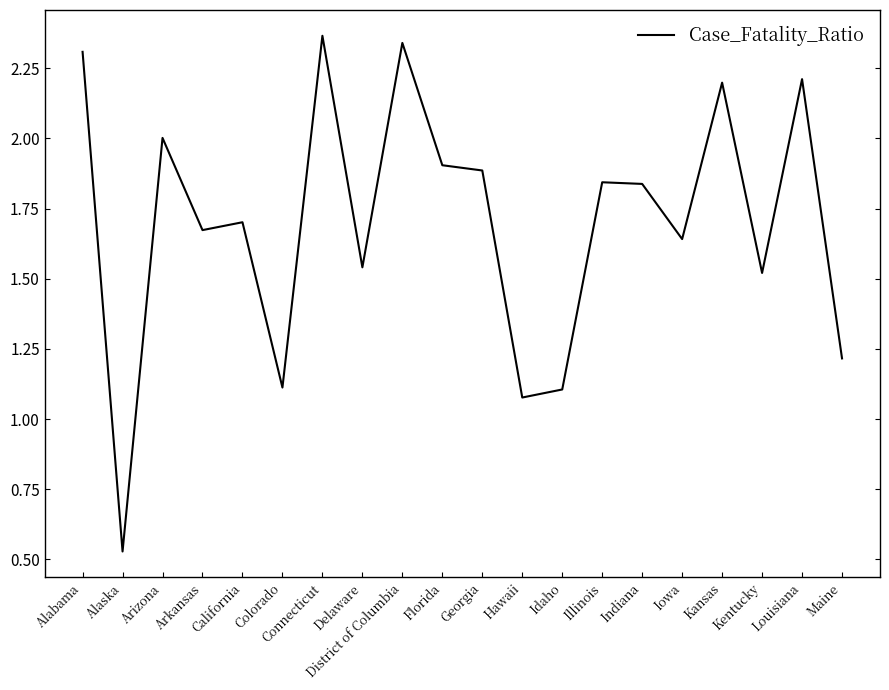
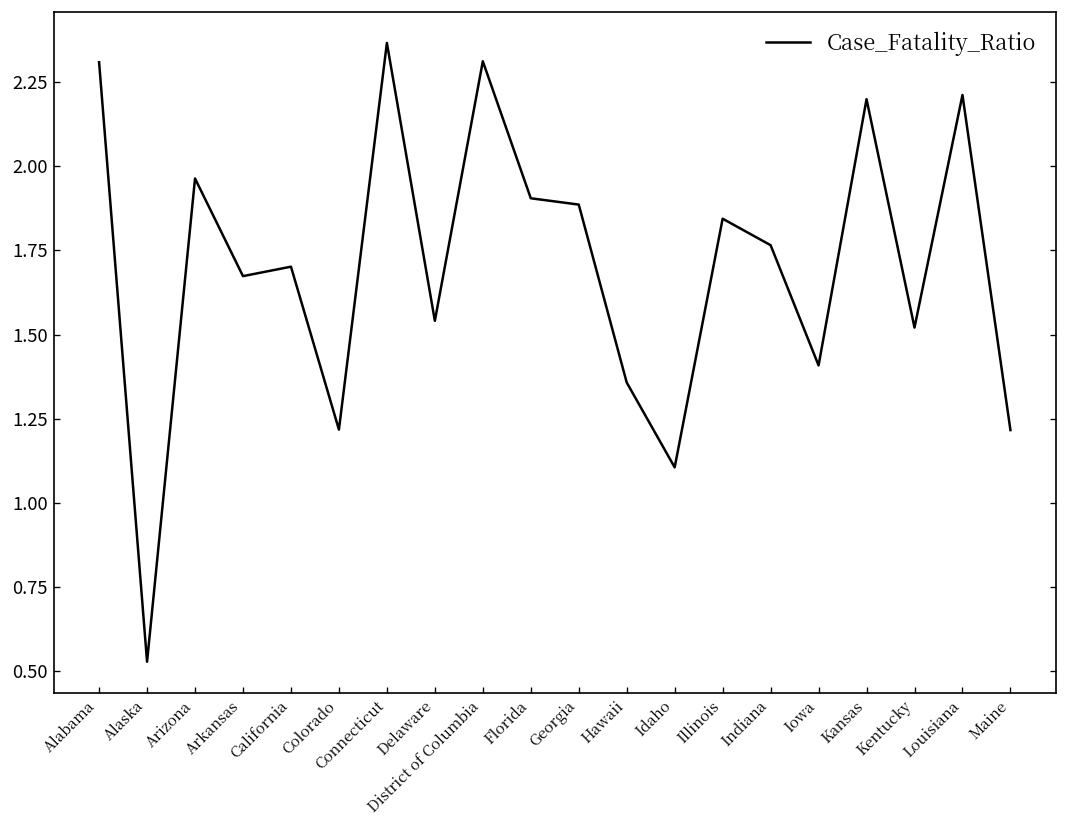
  {
    "Alabama": 2.31,
    "Alaska": 0.53,
-   "Arizona": 2.00,
+   "Arizona": 1.96,
    "Arkansas": 1.67,
    "California": 1.70,
-   "Colorado": 1.11,
+   "Colorado": 1.22,
    "Connecticut": 2.37,
    "Delaware": 1.54,
-   "District of Columbia": 2.34,
+   "District of Columbia": 2.31,
    "Florida": 1.90,
    "Georgia": 1.89,
-   "Hawaii": 1.08,
+   "Hawaii": 1.36,
    "Idaho": 1.11,
    "Illinois": 1.84,
-   "Indiana": 1.84,
-   "Iowa": 1.64,
+   "Indiana": 1.77,
+   "Iowa": 1.41,
    "Kansas": 2.20,
    "Kentucky": 1.52,
    "Louisiana": 2.21,
    "Maine": 1.22
  }
